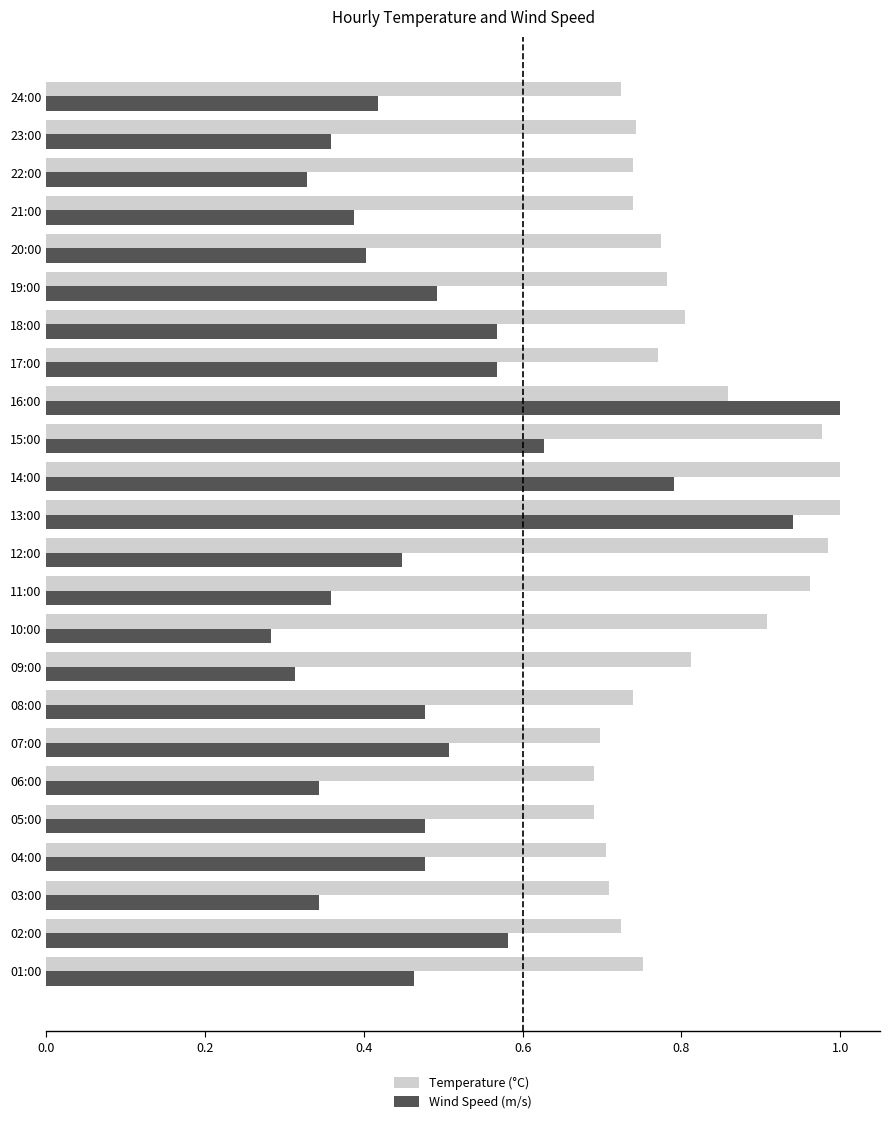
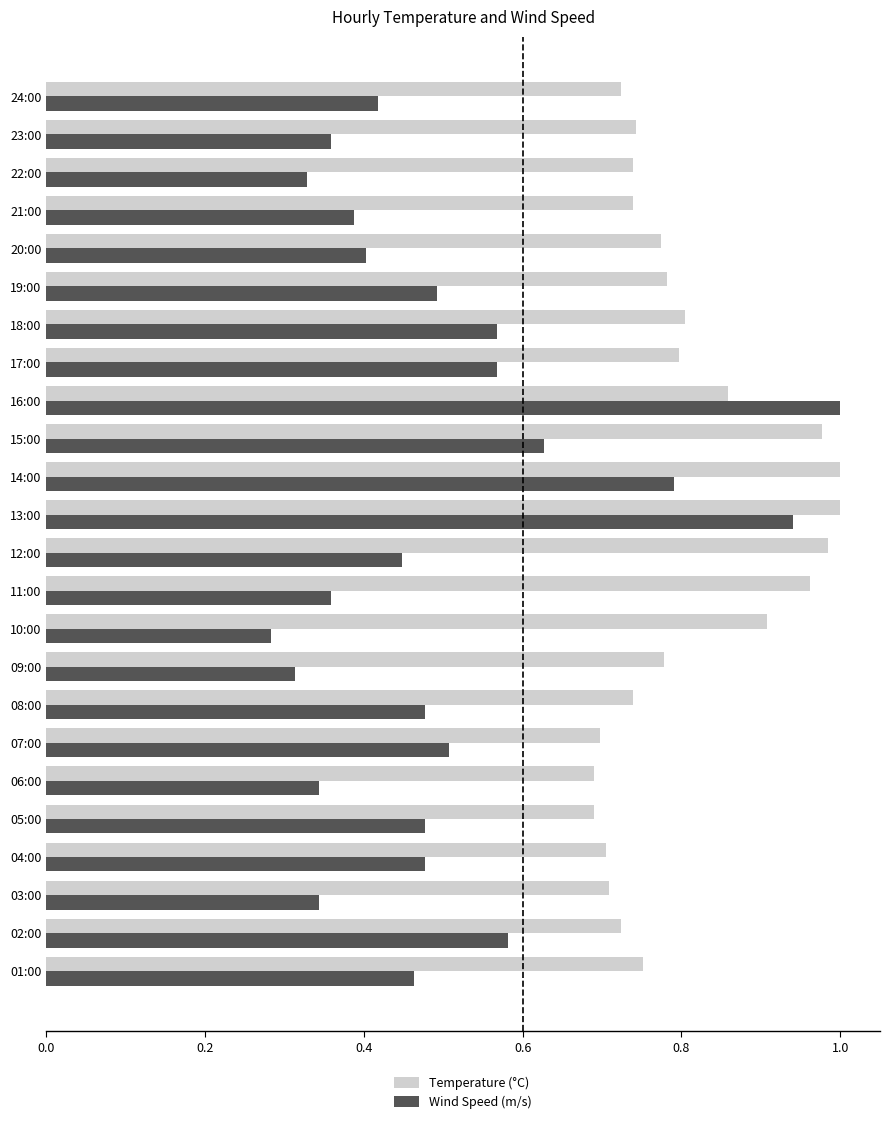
  {
    "Temperature (°C)": {
      "24:00": 0.72,
      "23:00": 0.74,
      "22:00": 0.74,
      "21:00": 0.74,
      "20:00": 0.77,
      "19:00": 0.78,
      "18:00": 0.80,
-     "17:00": 0.77,
+     "17:00": 0.80,
      "16:00": 0.86,
      "15:00": 0.98,
      "14:00": 1.00,
      "13:00": 1.00,
      "12:00": 0.98,
      "11:00": 0.96,
      "10:00": 0.91,
-     "09:00": 0.81,
+     "09:00": 0.78,
      "08:00": 0.74,
      "07:00": 0.70,
      "06:00": 0.69,
      "05:00": 0.69,
      "04:00": 0.70,
      "03:00": 0.71,
      "02:00": 0.72,
      "01:00": 0.75
    },
    "Wind Speed (m/s)": {
      "24:00": 0.42,
      "23:00": 0.36,
      "22:00": 0.33,
      "21:00": 0.39,
      "20:00": 0.40,
      "19:00": 0.49,
      "18:00": 0.57,
      "17:00": 0.57,
      "16:00": 1.00,
      "15:00": 0.63,
      "14:00": 0.79,
      "13:00": 0.94,
      "12:00": 0.45,
      "11:00": 0.36,
      "10:00": 0.28,
      "09:00": 0.31,
      "08:00": 0.48,
      "07:00": 0.51,
      "06:00": 0.34,
      "05:00": 0.48,
      "04:00": 0.48,
      "03:00": 0.34,
      "02:00": 0.58,
      "01:00": 0.46
    }
  }
